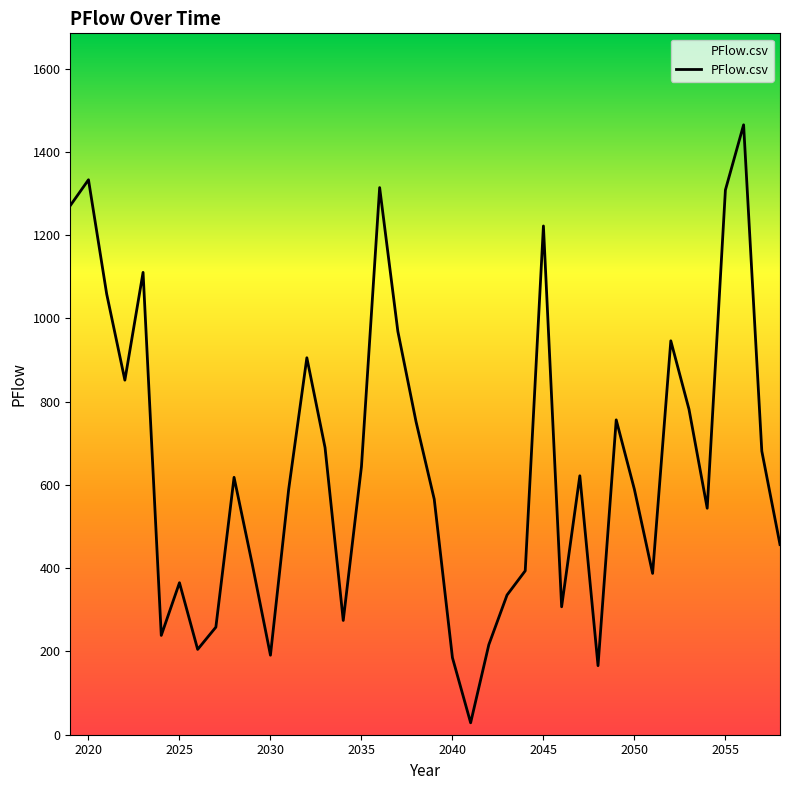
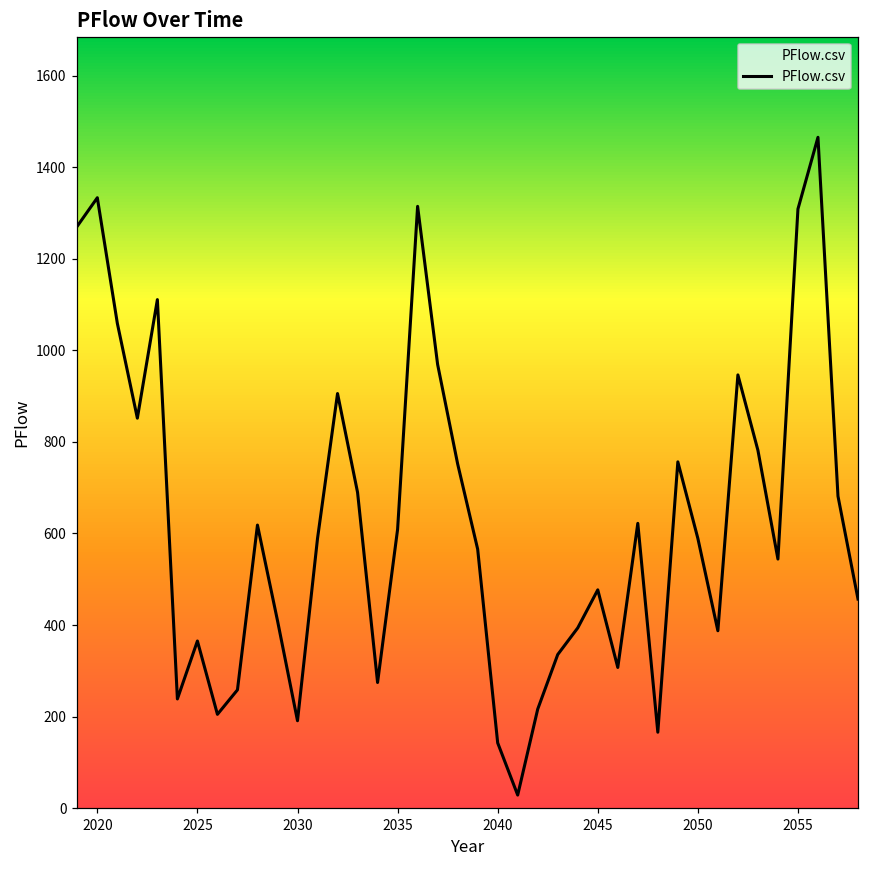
  {
    "2020": 1330,
    "2025": 370,
    "2030": 190,
-   "2035": 640,
-   "2040": 190,
-   "2045": 1220,
+   "2035": 610,
+   "2040": 140,
+   "2045": 480,
    "2050": 590,
    "2055": 1310
  }
